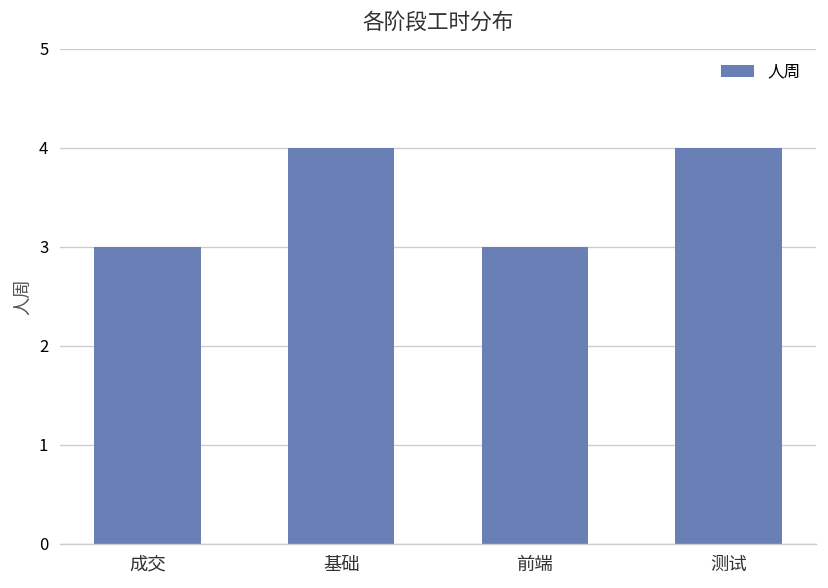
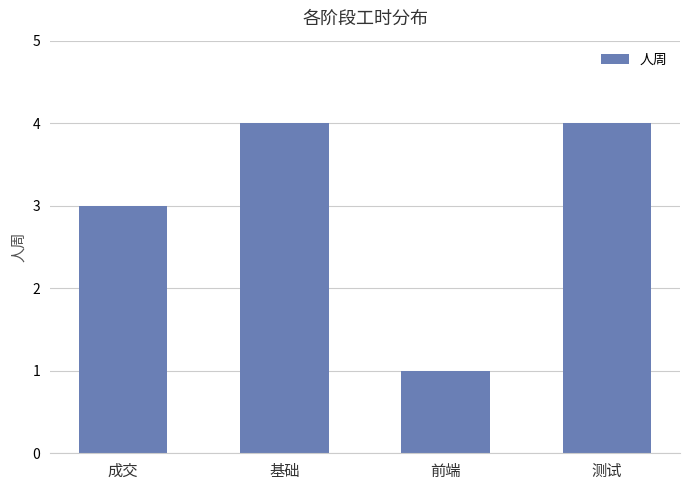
  {
    "成交": 3,
    "基础": 4,
-   "前端": 3,
+   "前端": 1,
    "测试": 4
  }
